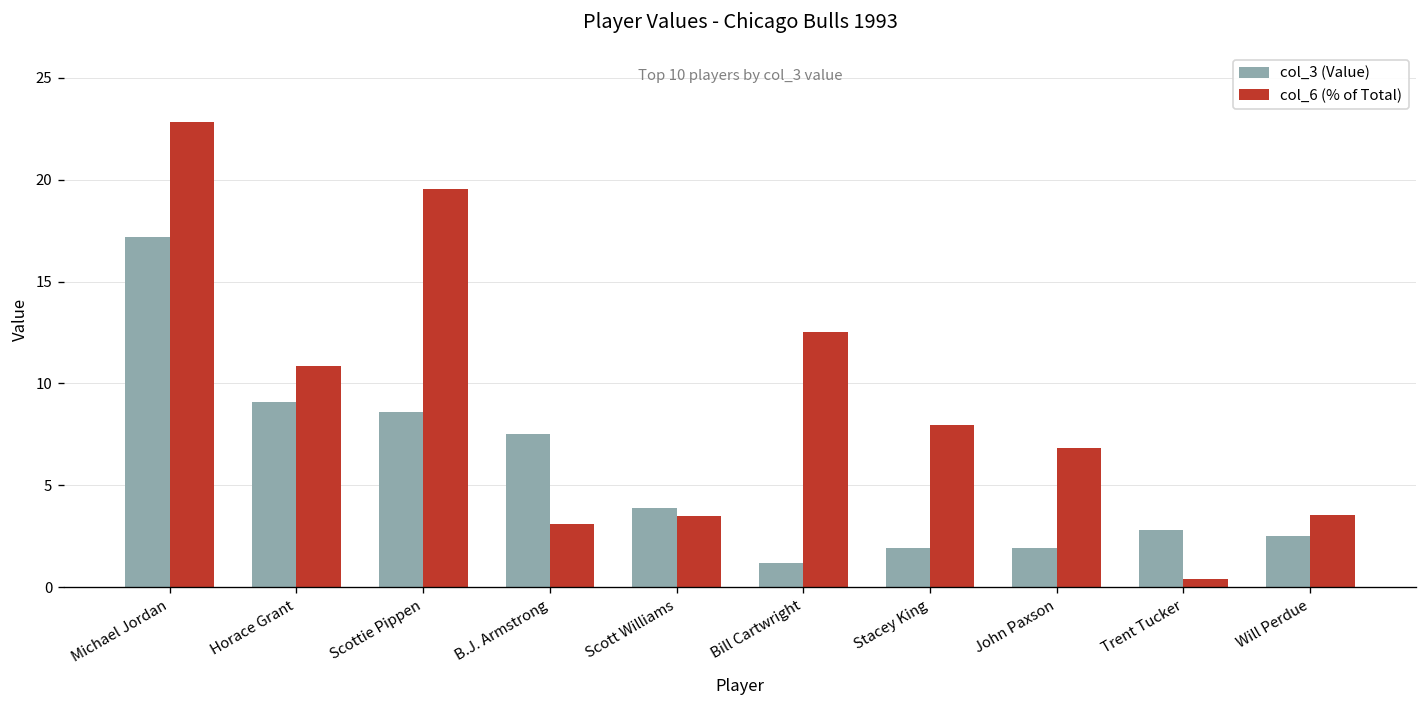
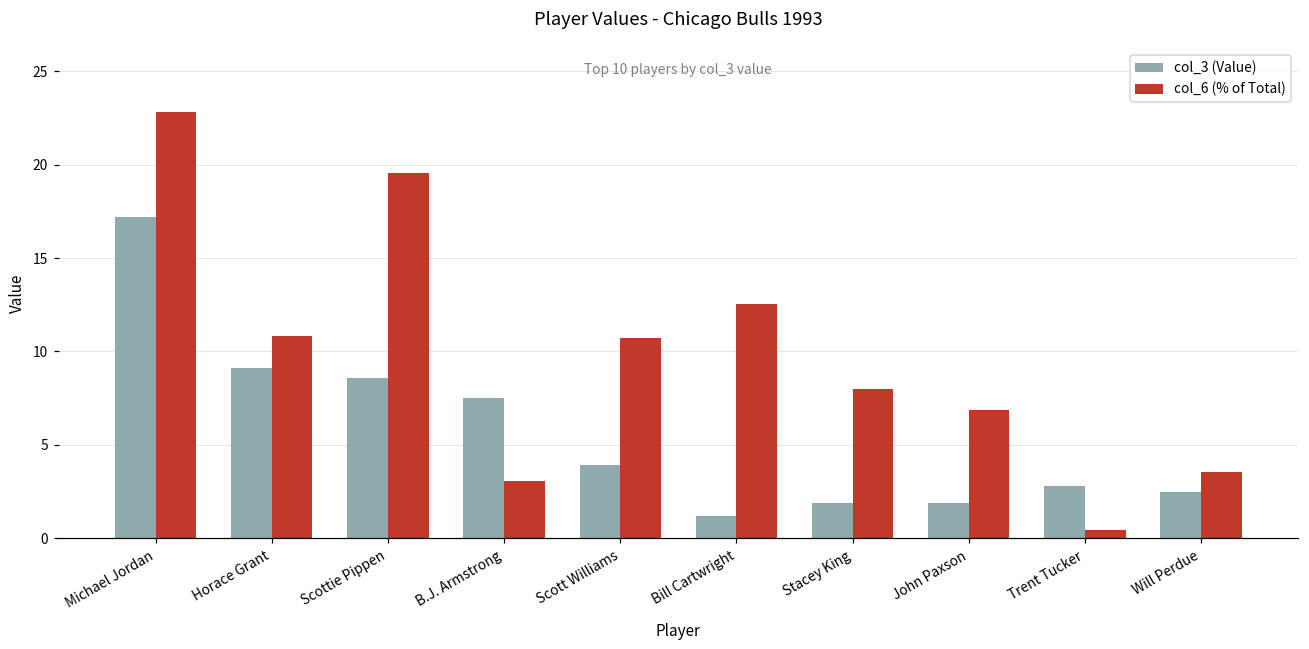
  {
    "col_3 (Value)": {
      "Michael Jordan": 17.2,
      "Horace Grant": 9.1,
      "Scottie Pippen": 8.6,
      "B.J. Armstrong": 7.5,
      "Scott Williams": 3.9,
      "Bill Cartwright": 1.2,
      "Stacey King": 1.9,
      "John Paxson": 1.9,
      "Trent Tucker": 2.8,
      "Will Perdue": 2.5
    },
    "col_6 (% of Total)": {
      "Michael Jordan": 22.8,
      "Horace Grant": 10.8,
      "Scottie Pippen": 19.5,
      "B.J. Armstrong": 3.1,
-     "Scott Williams": 3.5,
+     "Scott Williams": 10.7,
      "Bill Cartwright": 12.5,
      "Stacey King": 8.0,
      "John Paxson": 6.8,
      "Trent Tucker": 0.4,
      "Will Perdue": 3.6
    }
  }
